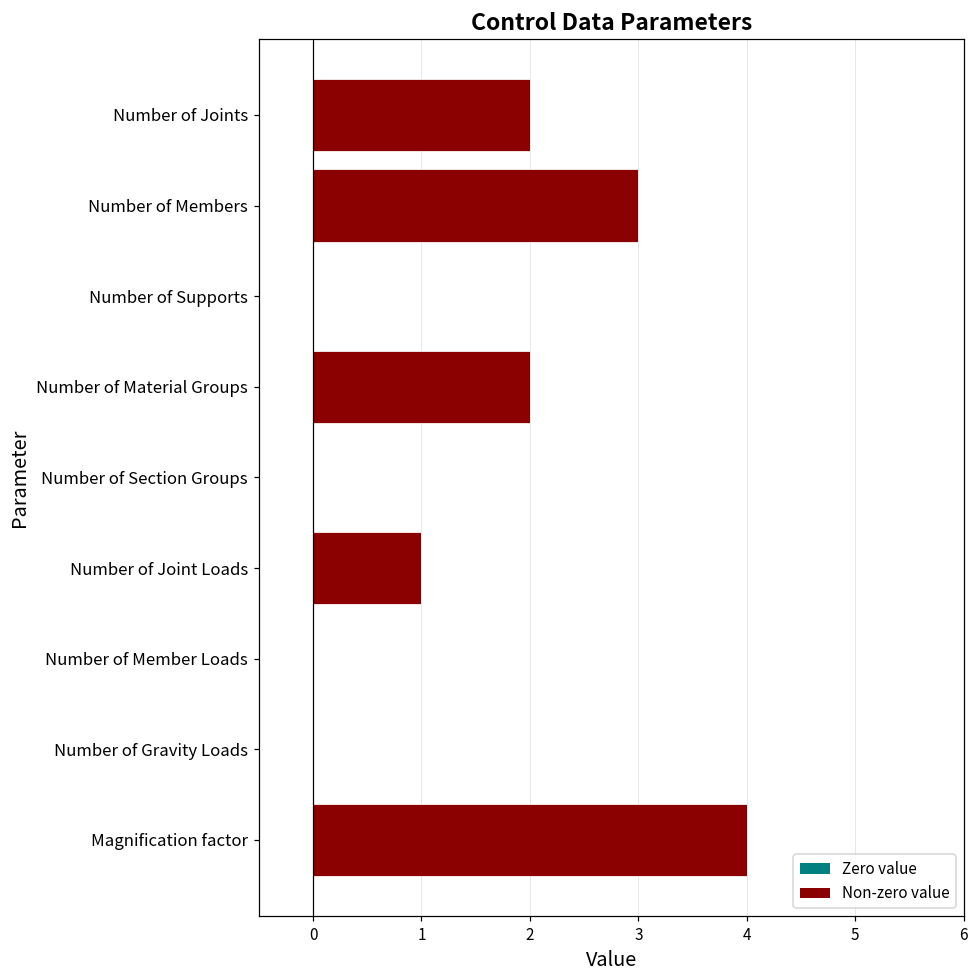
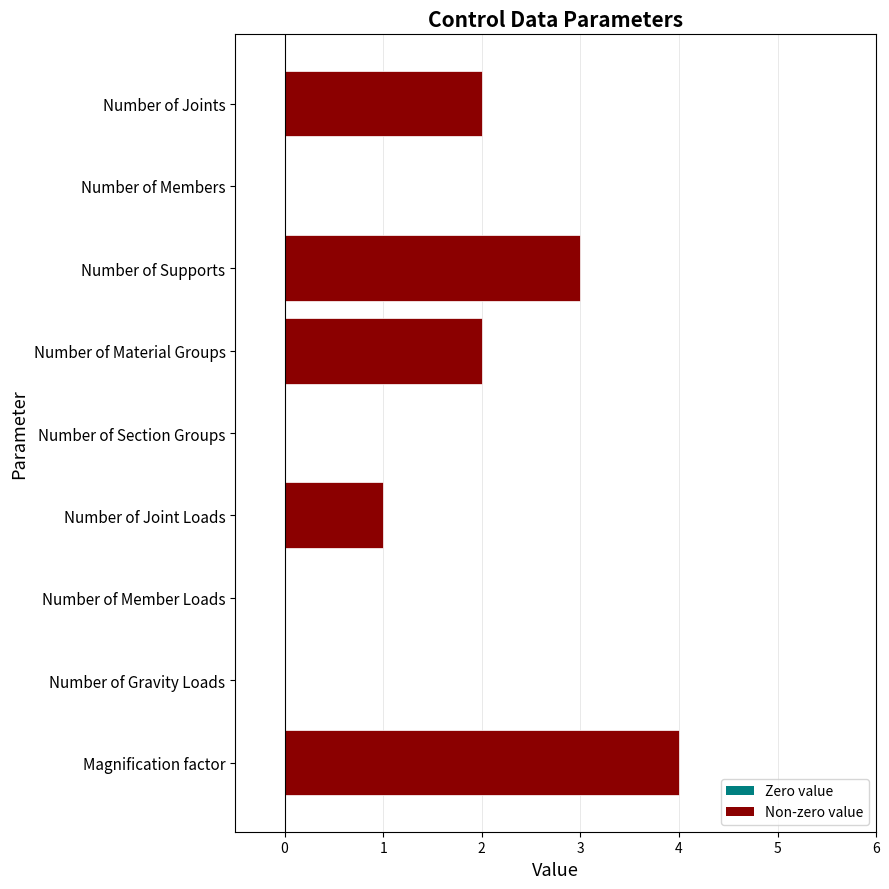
  {
    "Number of Joints": 2,
-   "Number of Members": 3,
-   "Number of Supports": 0,
+   "Number of Members": 0,
+   "Number of Supports": 3,
    "Number of Material Groups": 2,
    "Number of Section Groups": 0,
    "Number of Joint Loads": 1,
    "Number of Member Loads": 0,
    "Number of Gravity Loads": 0,
    "Magnification factor": 4
  }
